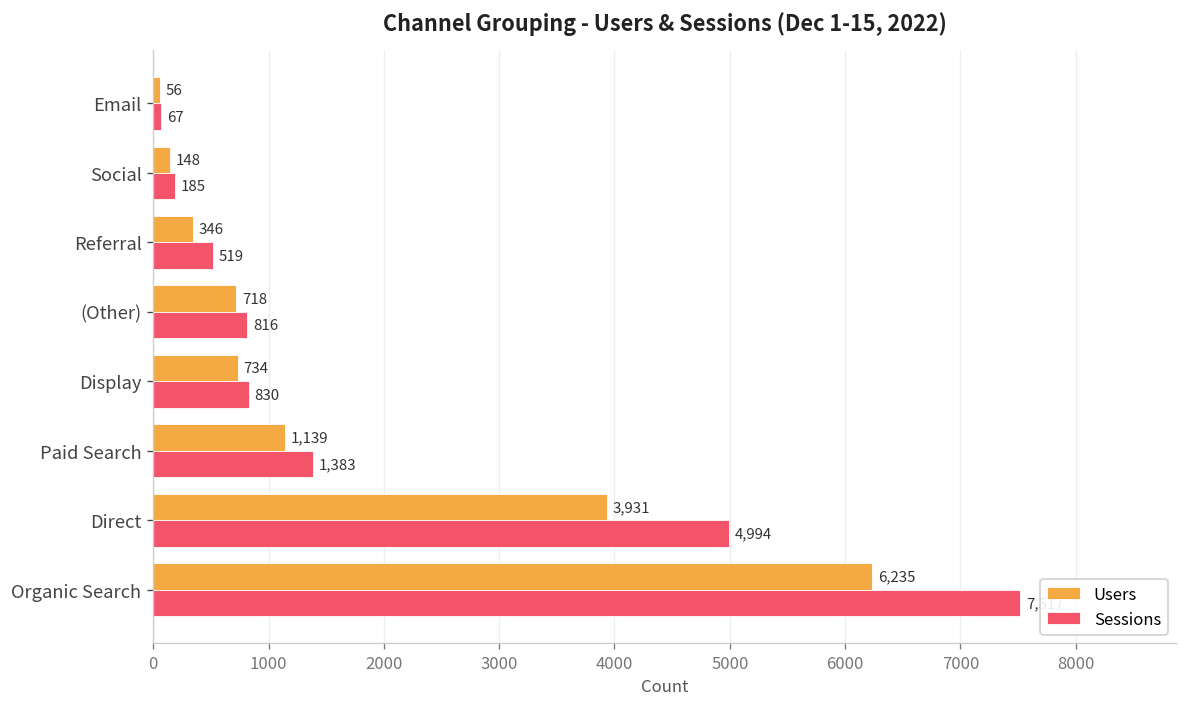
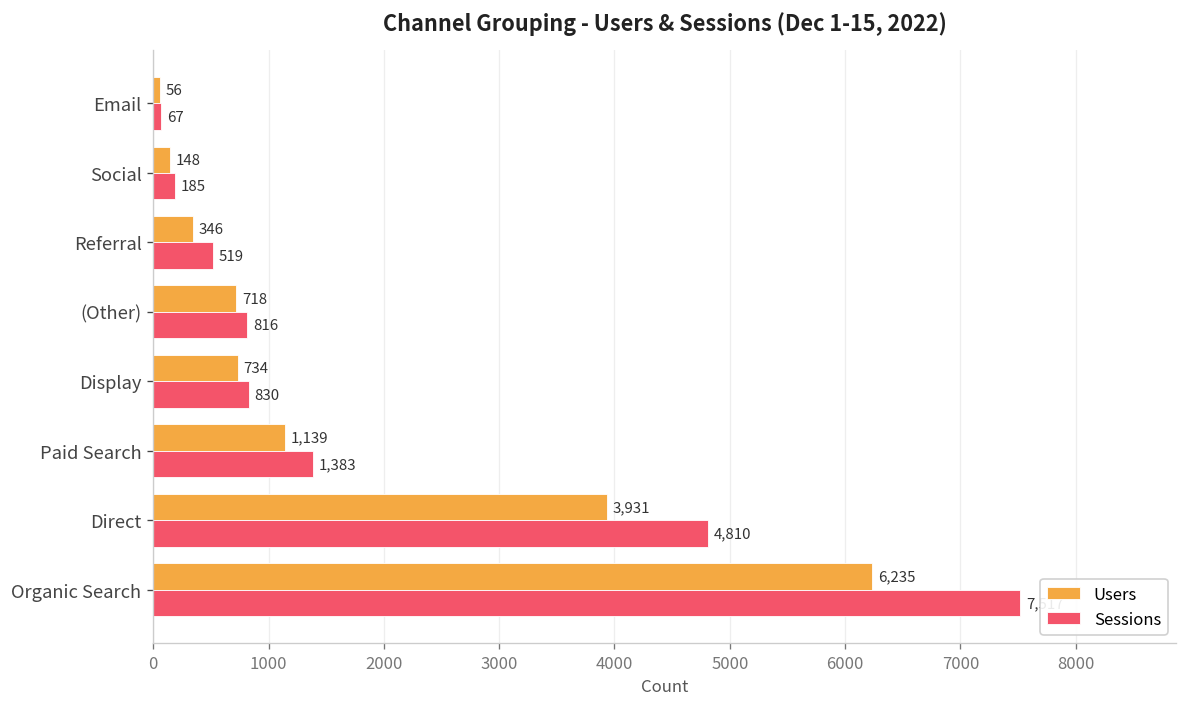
  {
    "Users": {
      "Email": "56",
      "Social": "148",
      "Referral": "346",
      "(Other)": "718",
      "Display": "734",
      "Paid Search": "1,139",
      "Direct": "3,931",
      "Organic Search": "6,235"
    },
    "Sessions": {
      "Email": "67",
      "Social": "185",
      "Referral": "519",
      "(Other)": "816",
      "Display": "830",
      "Paid Search": "1,383",
-     "Direct": "4,994"
+     "Direct": "4,810"
    }
  }
